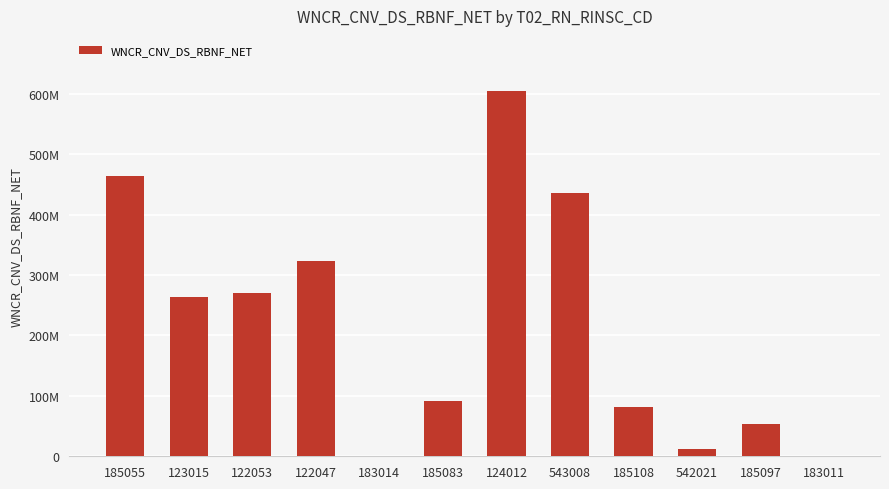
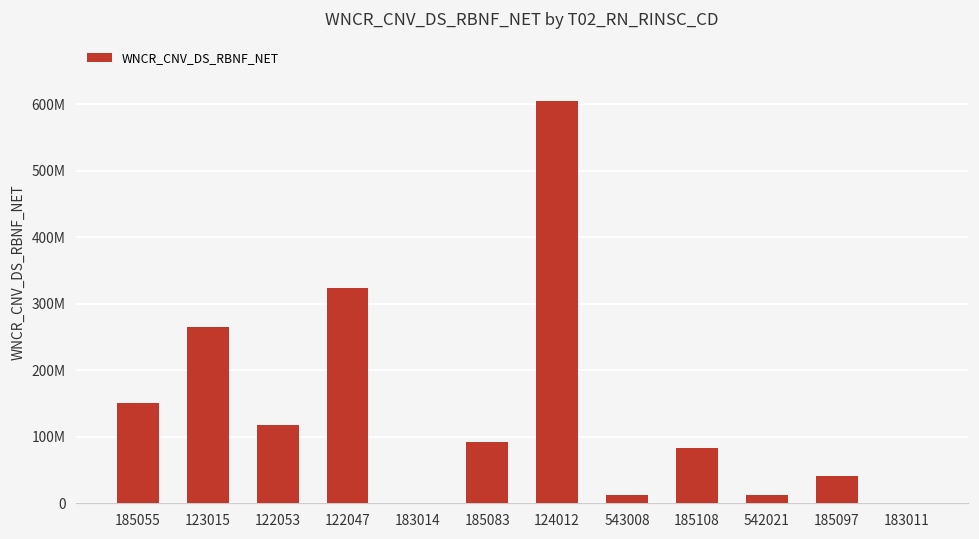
  {
-   "185055": 460000000,
+   "185055": 150000000,
    "123015": 260000000,
-   "122053": 270000000,
+   "122053": 120000000,
    "122047": 320000000,
    "183014": 0,
    "185083": 90000000,
    "124012": 610000000,
-   "543008": 440000000,
+   "543008": 10000000,
    "185108": 80000000,
    "542021": 10000000,
-   "185097": 50000000,
+   "185097": 40000000,
    "183011": 0
  }
